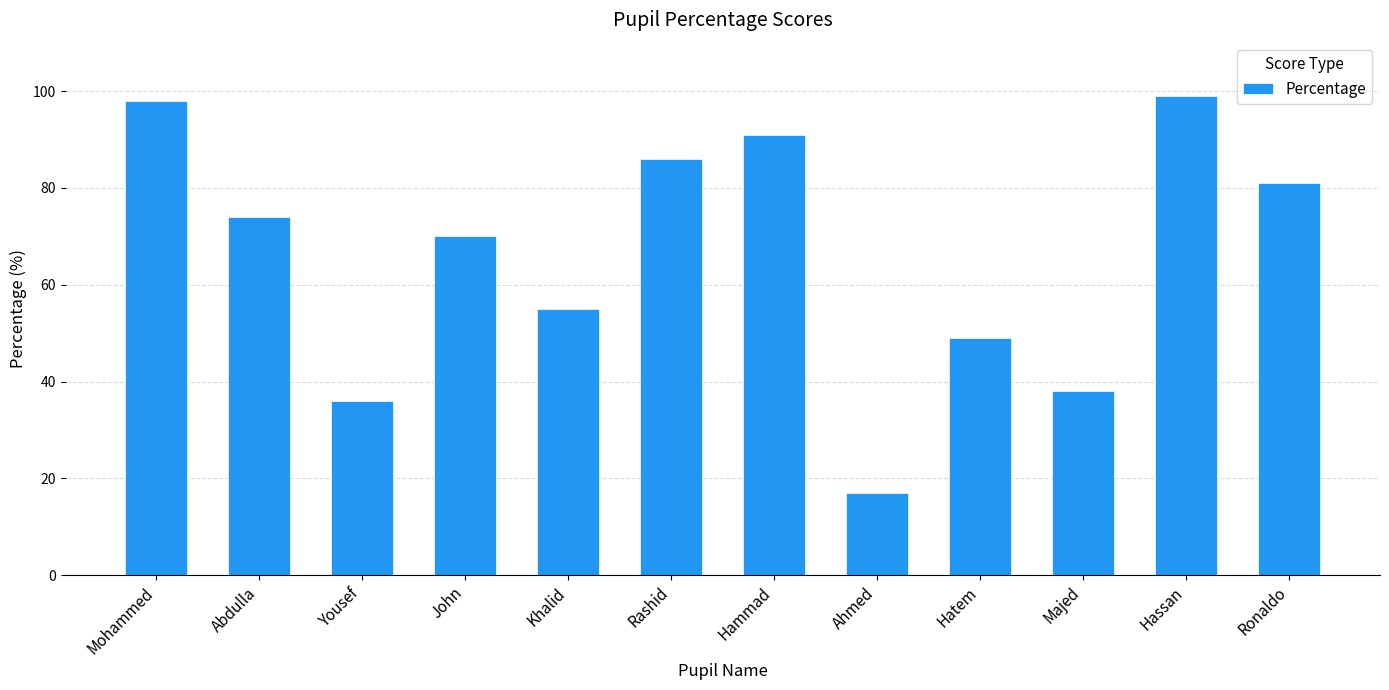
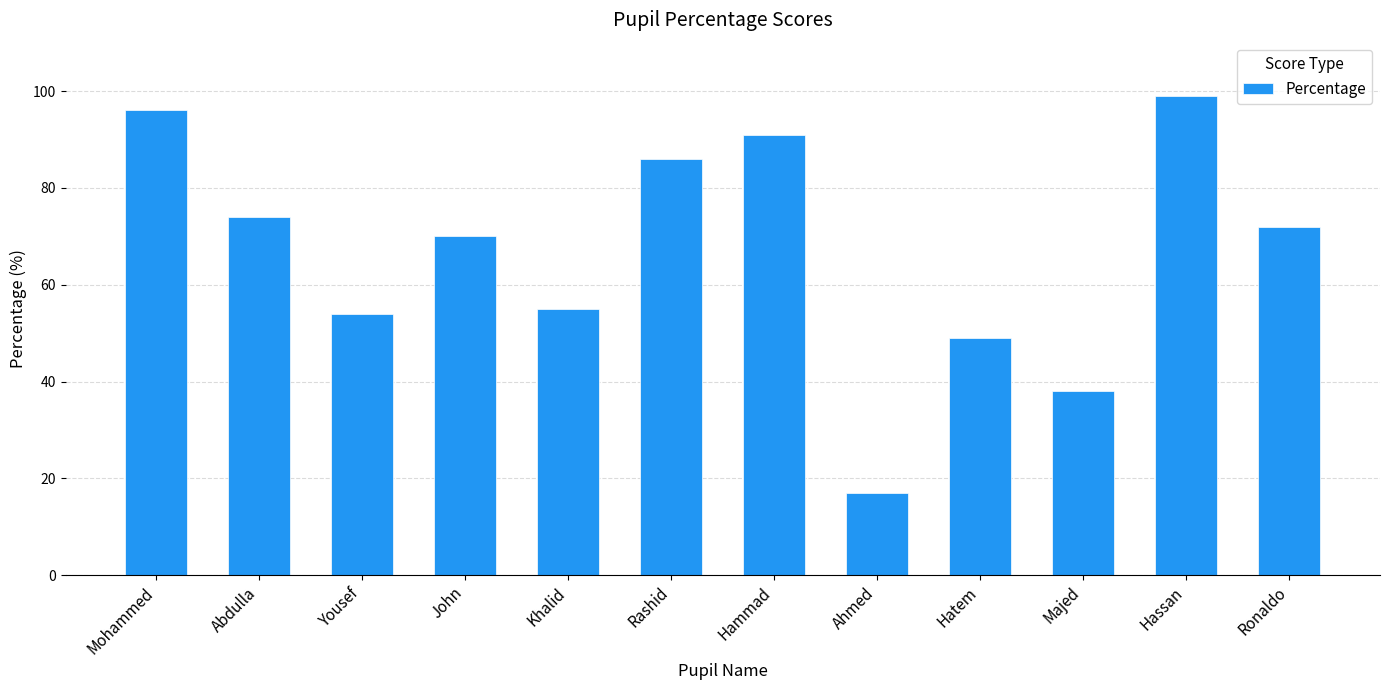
  {
-   "Mohammed": 98,
+   "Mohammed": 96,
    "Abdulla": 74,
-   "Yousef": 36,
+   "Yousef": 54,
    "John": 70,
    "Khalid": 55,
    "Rashid": 86,
    "Hammad": 91,
    "Ahmed": 17,
    "Hatem": 49,
    "Majed": 38,
    "Hassan": 99,
-   "Ronaldo": 81
+   "Ronaldo": 72
  }
